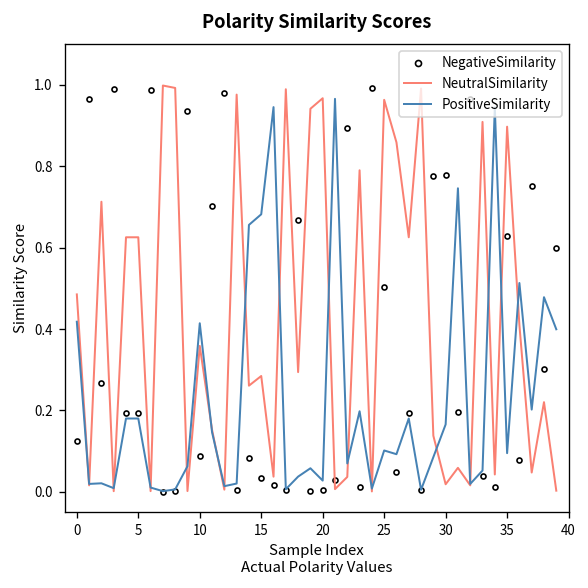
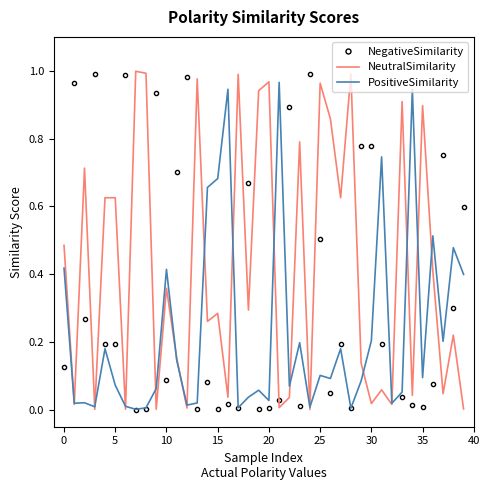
  {
    "NegativeSimilarity": {
      "0": 0.13,
      "5": 0.19,
      "10": 0.09,
-     "15": 0.03,
+     "15": 0.00,
      "20": 0.01,
      "25": 0.50,
      "30": 0.78,
-     "35": 0.63
+     "35": 0.01
    },
    "NeutralSimilarity": {
      "0": 0.49,
      "5": 0.63,
      "10": 0.36,
      "15": 0.28,
      "20": 0.97,
      "25": 0.96,
      "30": 0.02,
      "35": 0.90
    },
    "PositiveSimilarity": {
      "0": 0.42,
-     "5": 0.18,
+     "5": 0.07,
      "10": 0.41,
      "15": 0.68,
      "20": 0.03,
      "25": 0.10,
-     "30": 0.17,
+     "30": 0.20,
      "35": 0.09
    }
  }
